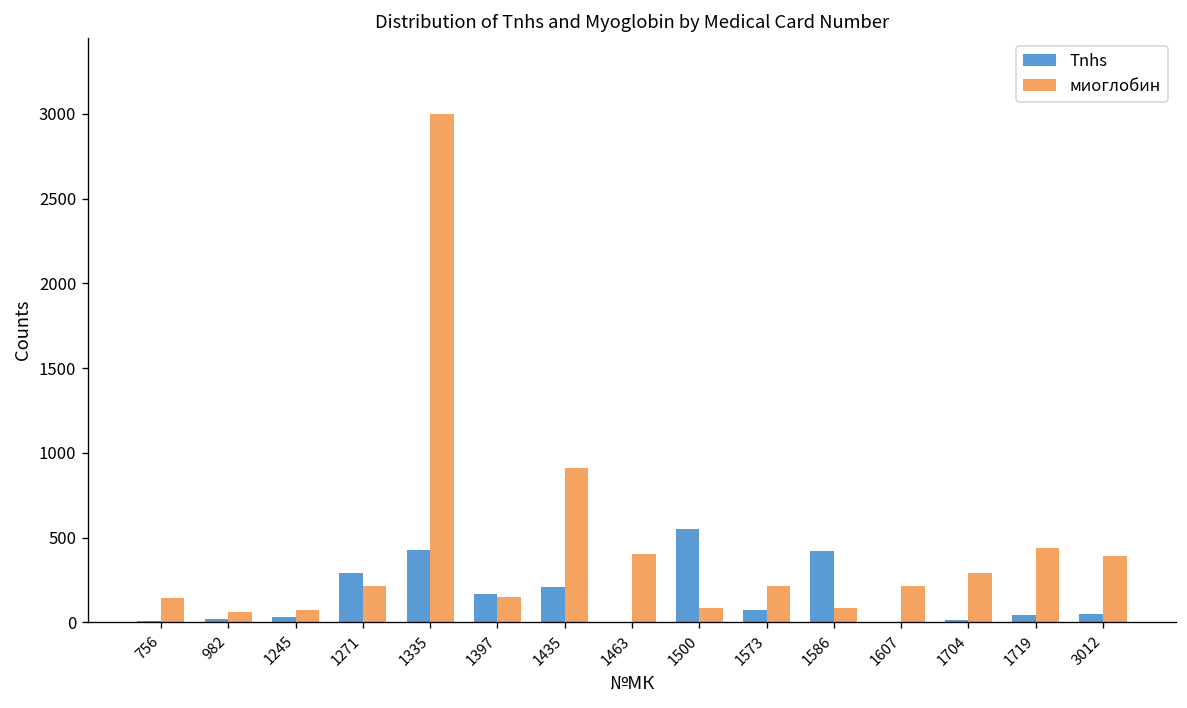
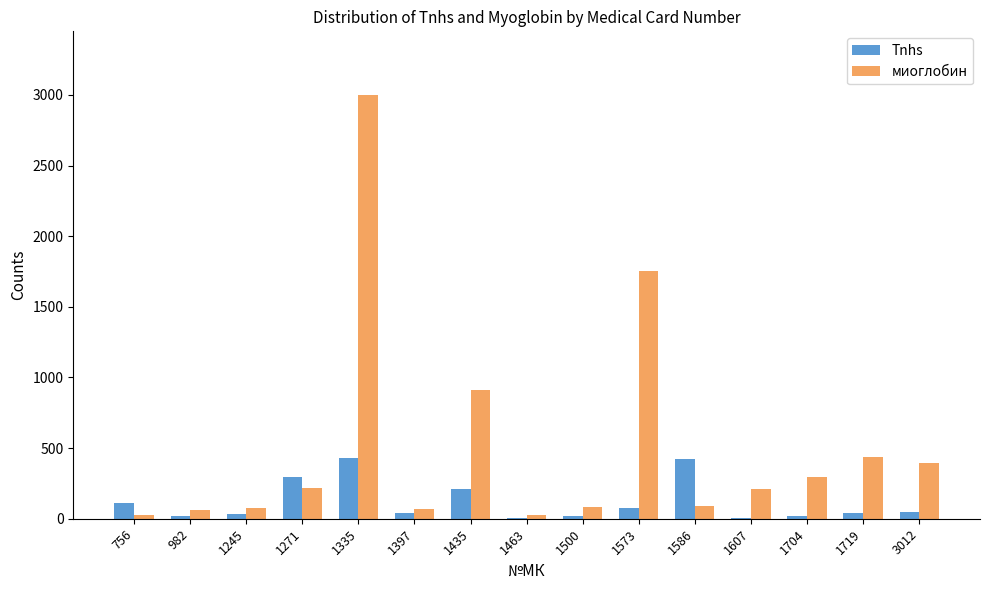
  {
    "Tnhs": {
-     "756": 10,
+     "756": 110,
      "982": 20,
      "1245": 30,
      "1271": 290,
      "1335": 430,
-     "1397": 170,
+     "1397": 40,
      "1435": 210,
-     "1500": 550,
+     "1500": 20,
      "1573": 70,
      "1586": 420,
      "1719": 40,
      "3012": 50
    },
    "миоглобин": {
-     "756": 150,
+     "756": 20,
      "982": 60,
      "1245": 80,
      "1271": 210,
      "1335": 3000,
-     "1397": 150,
+     "1397": 70,
      "1435": 910,
-     "1463": 400,
+     "1463": 30,
      "1500": 80,
-     "1573": 210,
+     "1573": 1750,
      "1586": 90,
      "1607": 210,
      "1704": 290,
      "1719": 440,
      "3012": 390
    }
  }
